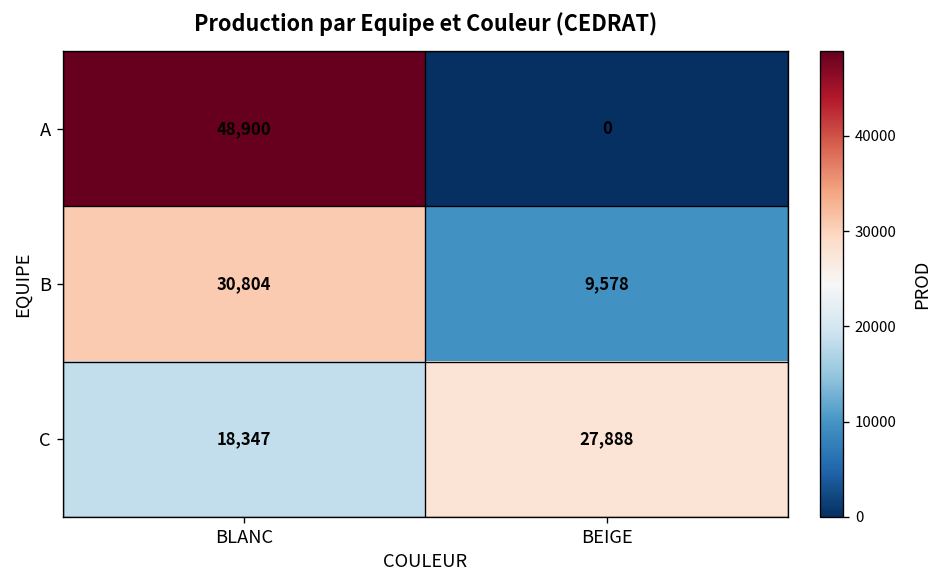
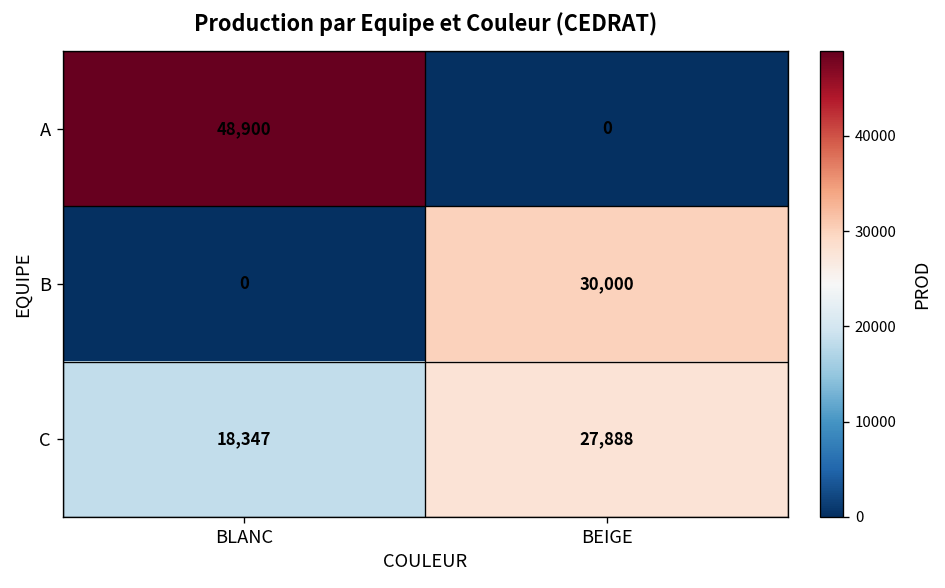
  {
    "A": {
      "BLANC": "48,900",
      "BEIGE": "0"
    },
    "B": {
-     "BLANC": "30,804",
-     "BEIGE": "9,578"
+     "BLANC": "0",
+     "BEIGE": "30,000"
    },
    "C": {
      "BLANC": "18,347",
      "BEIGE": "27,888"
    }
  }
